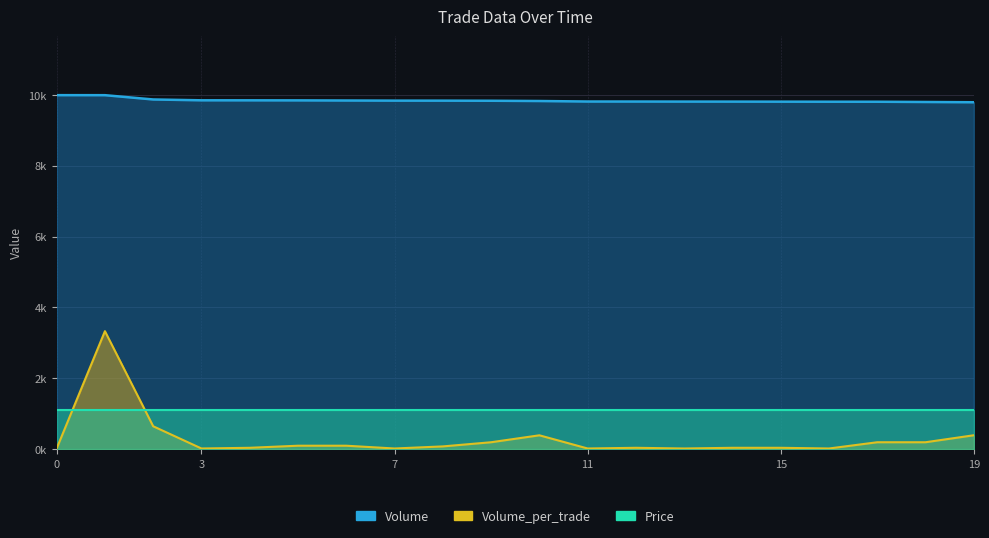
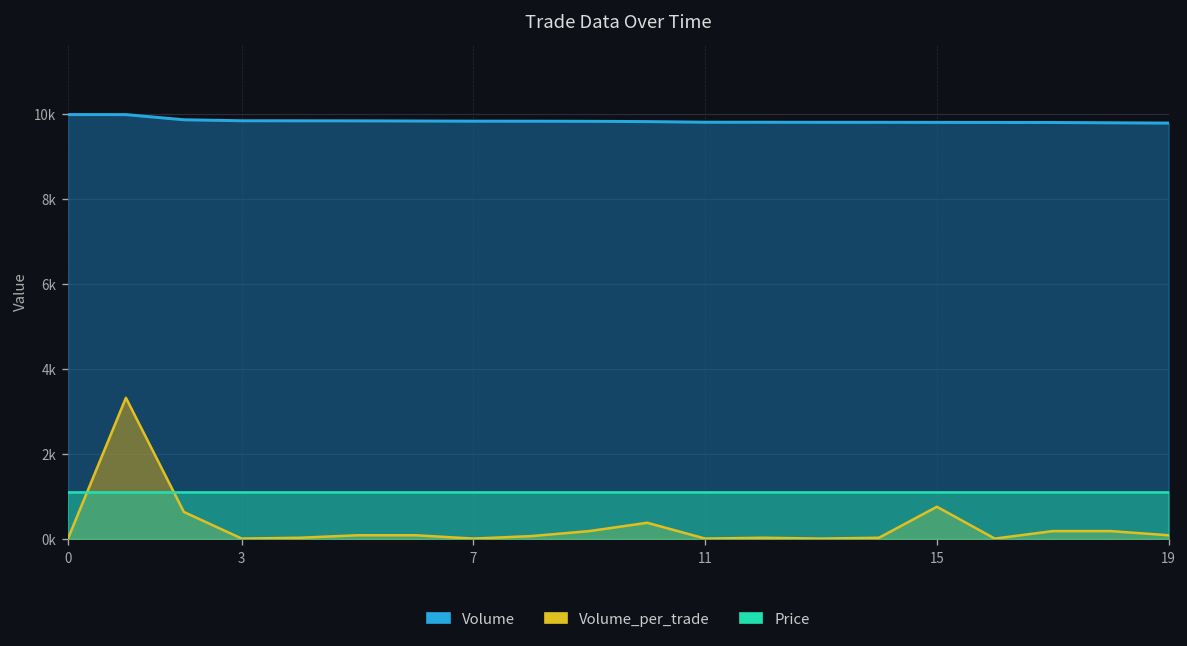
  {
    "Volume_per_trade": {
      "0": 0,
      "3": 0,
      "7": 0,
      "11": 0,
-     "15": 0,
-     "19": 400
+     "15": 800,
+     "19": 100
    },
    "Price": {
      "0": 1100,
      "3": 1100,
      "7": 1100,
      "11": 1100,
      "15": 1100,
      "19": 1100
    }
  }
